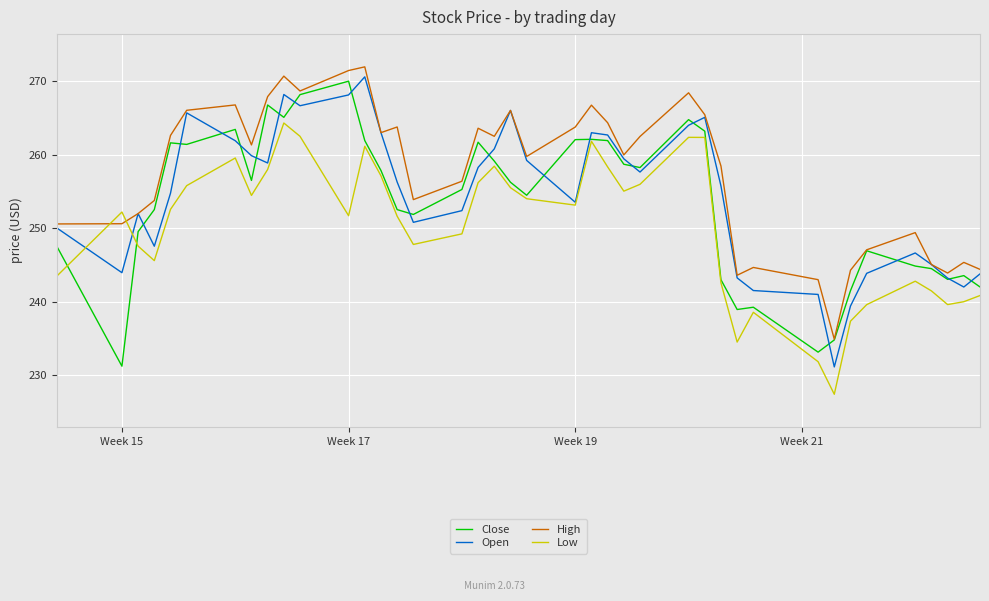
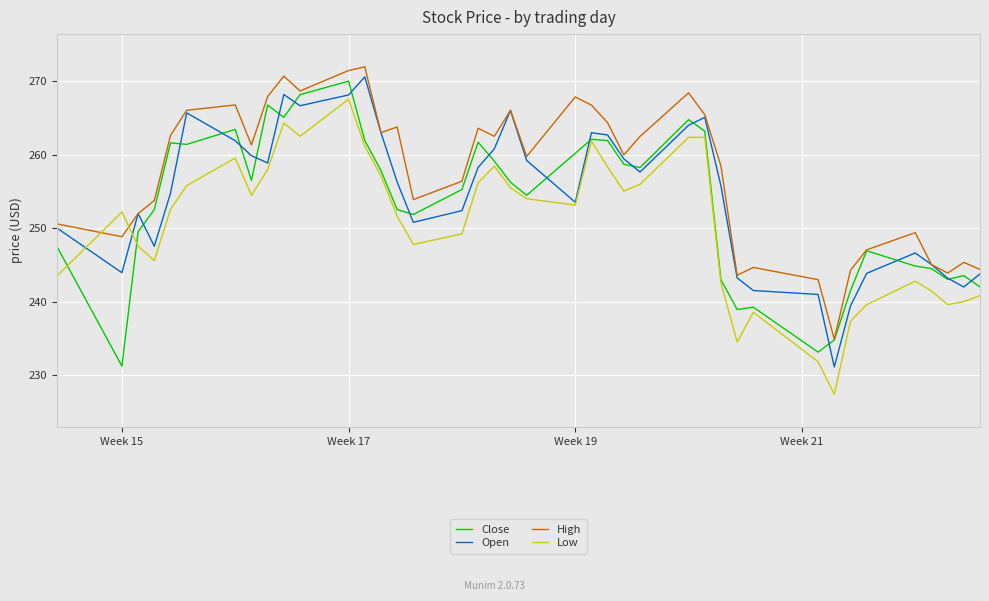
  {
    "Close": {
      "Week 15": 231,
      "Week 17": 270,
-     "Week 19": 262
+     "Week 19": 260
    },
    "Open": {
      "Week 15": 244,
      "Week 17": 268,
      "Week 19": 254
    },
    "High": {
-     "Week 15": 251,
+     "Week 15": 249,
      "Week 17": 271,
-     "Week 19": 264
+     "Week 19": 268
    },
    "Low": {
      "Week 15": 252,
-     "Week 17": 252,
+     "Week 17": 268,
      "Week 19": 253
    }
  }
